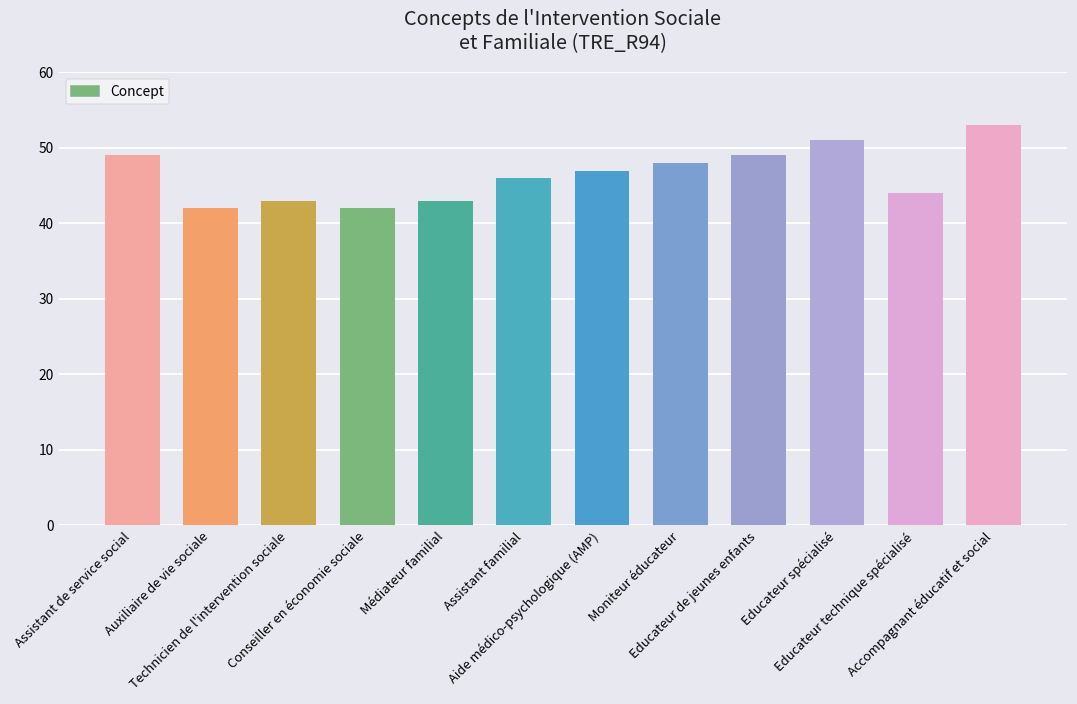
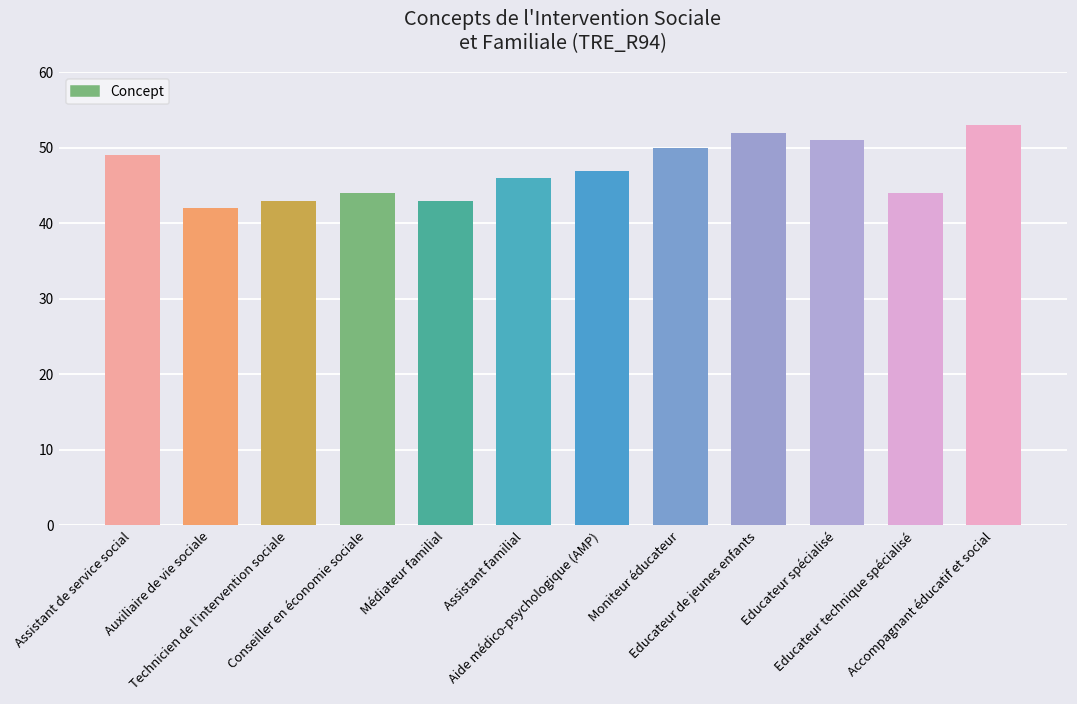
  {
    "Assistant de service social": 49,
    "Auxiliaire de vie sociale": 42,
    "Technicien de l'intervention sociale": 43,
-   "Conseiller en économie sociale": 42,
+   "Conseiller en économie sociale": 44,
    "Médiateur familial": 43,
    "Assistant familial": 46,
    "Aide médico-psychologique (AMP)": 47,
-   "Moniteur éducateur": 48,
-   "Educateur de jeunes enfants": 49,
+   "Moniteur éducateur": 50,
+   "Educateur de jeunes enfants": 52,
    "Educateur spécialisé": 51,
    "Educateur technique spécialisé": 44,
    "Accompagnant éducatif et social": 53
  }
